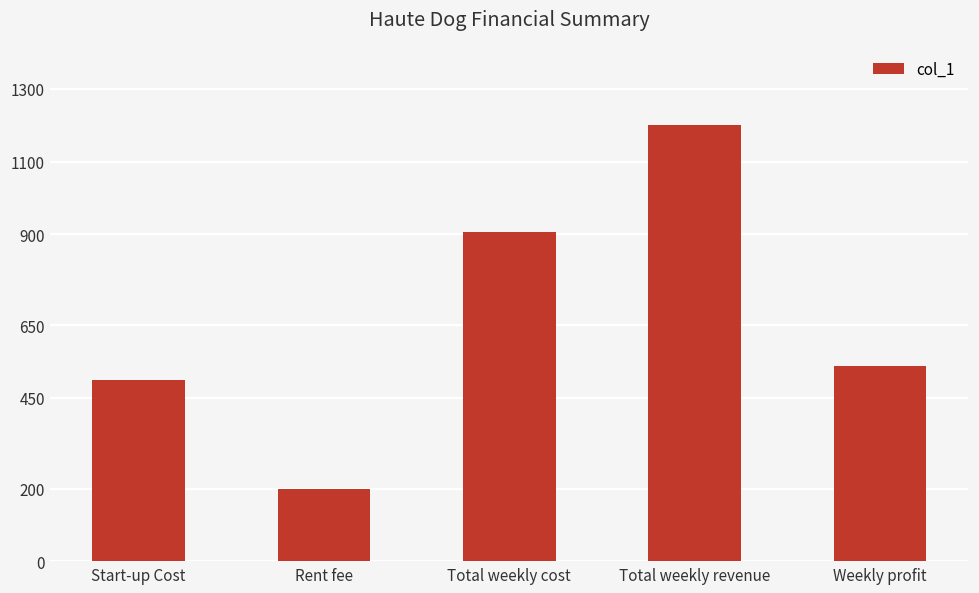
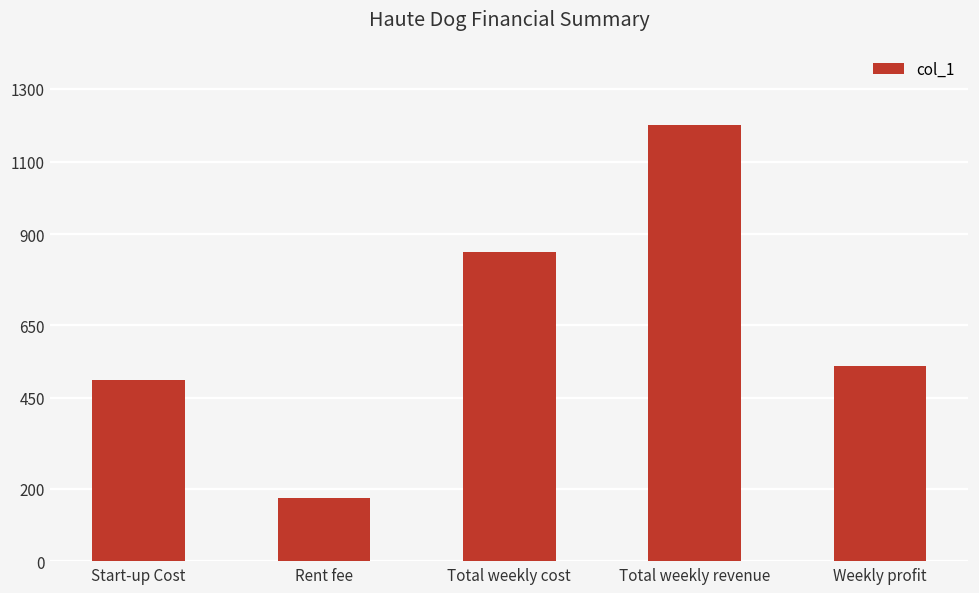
  {
    "Start-up Cost": 500,
-   "Rent fee": 200,
-   "Total weekly cost": 910,
+   "Rent fee": 180,
+   "Total weekly cost": 850,
    "Total weekly revenue": 1200,
    "Weekly profit": 540
  }
